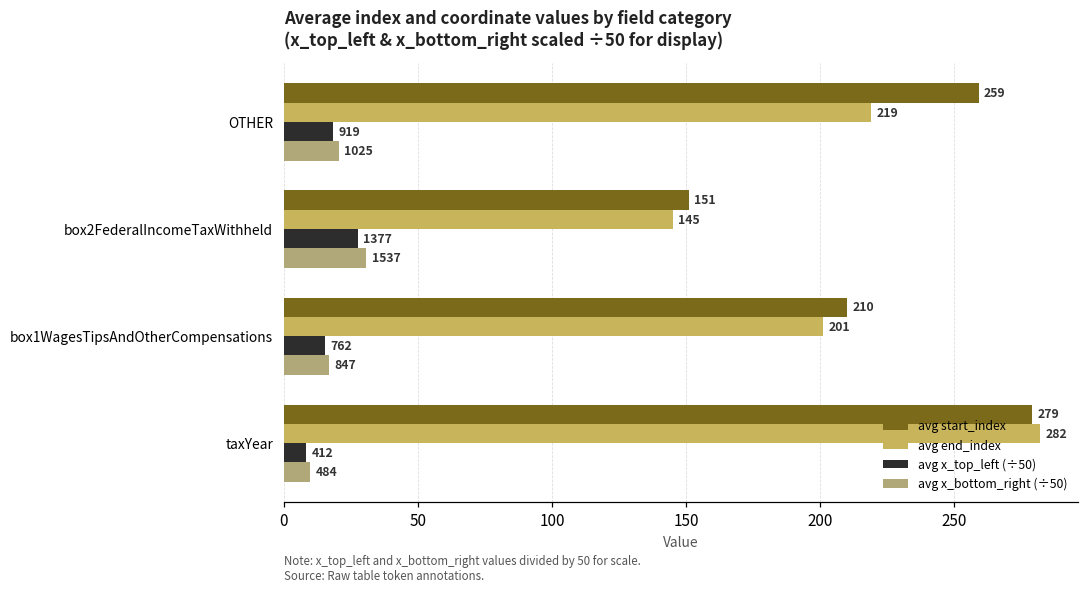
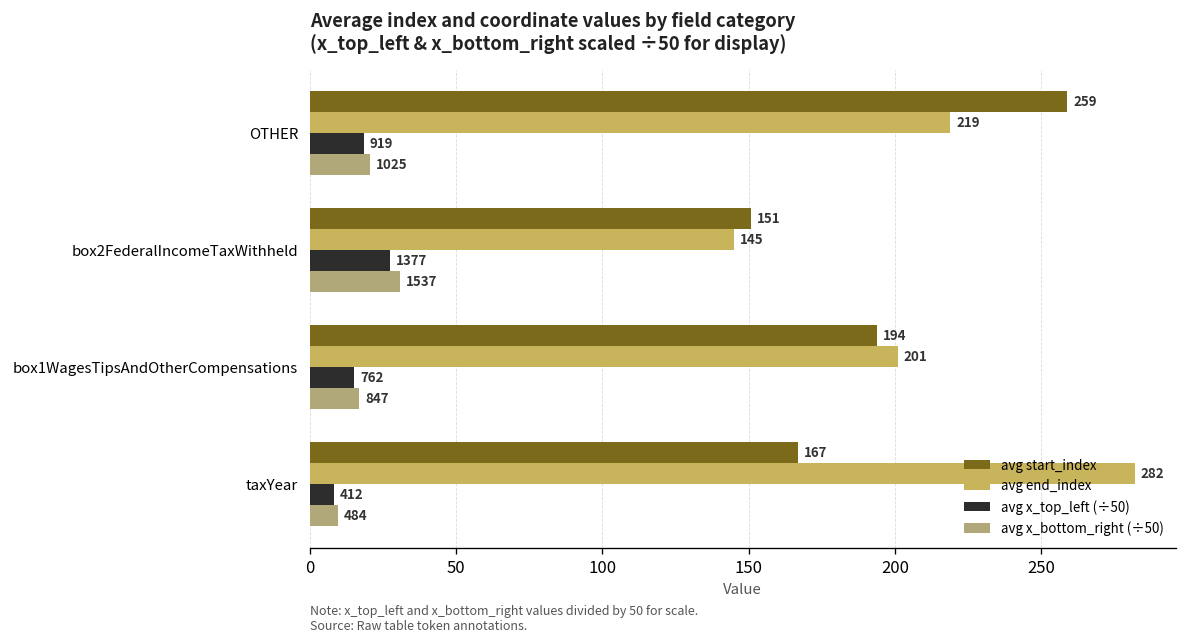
  {
    "avg start_index": {
      "OTHER": 259,
      "box2FederalIncomeTaxWithheld": 151,
-     "box1WagesTipsAndOtherCompensations": 210,
-     "taxYear": 279
+     "box1WagesTipsAndOtherCompensations": 194,
+     "taxYear": 167
    }
  }
